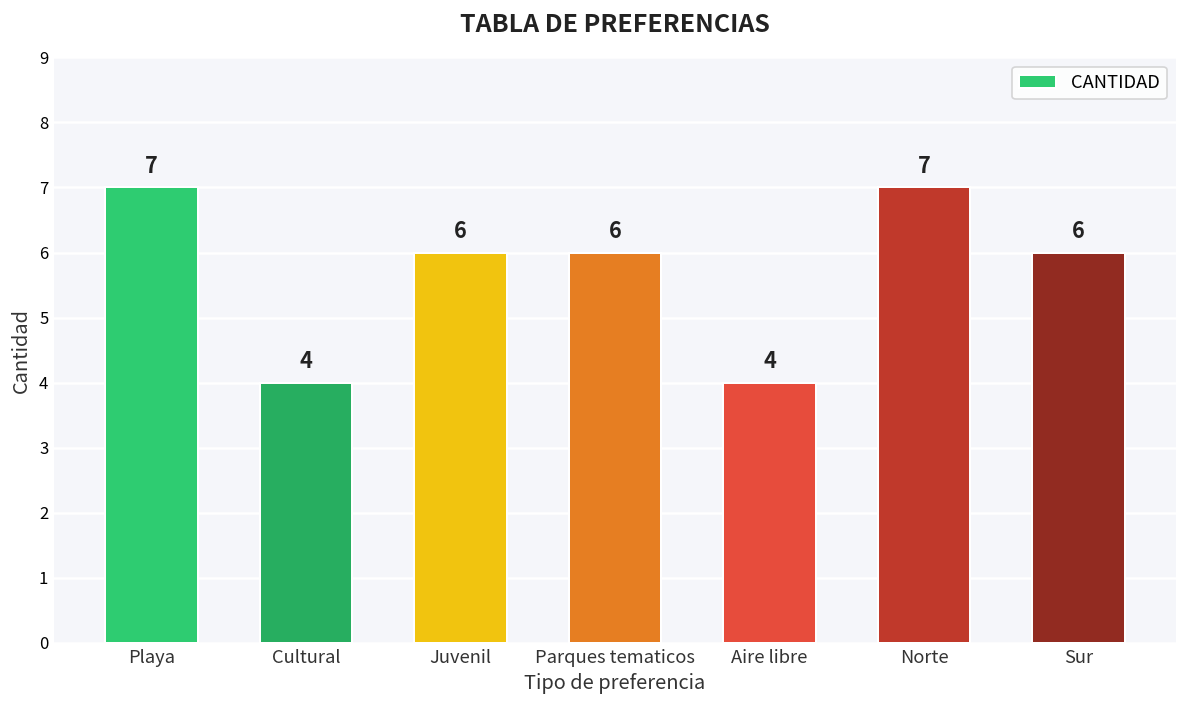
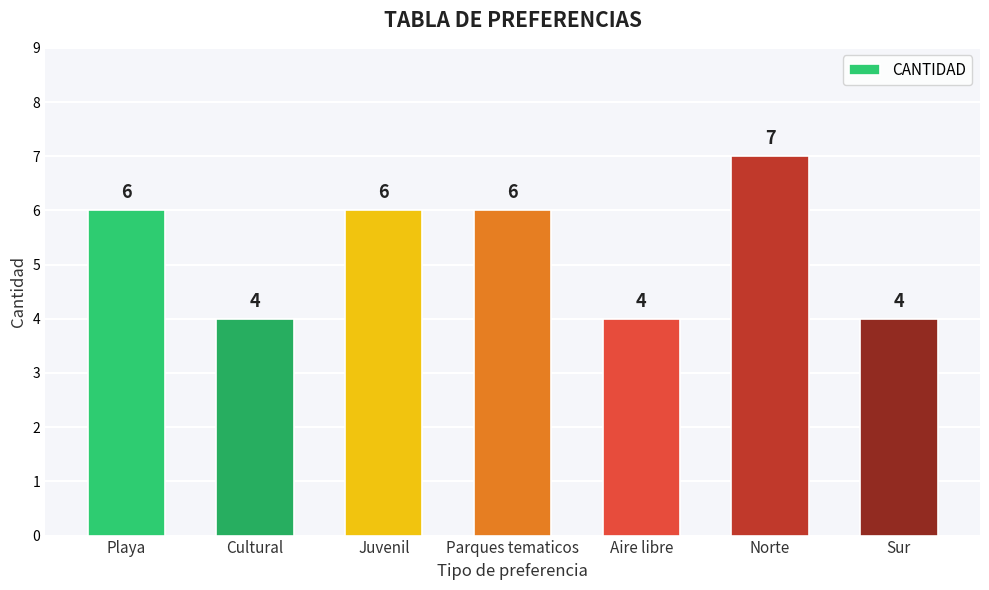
  {
-   "Playa": 7,
+   "Playa": 6,
    "Cultural": 4,
    "Juvenil": 6,
    "Parques tematicos": 6,
    "Aire libre": 4,
    "Norte": 7,
-   "Sur": 6
+   "Sur": 4
  }
